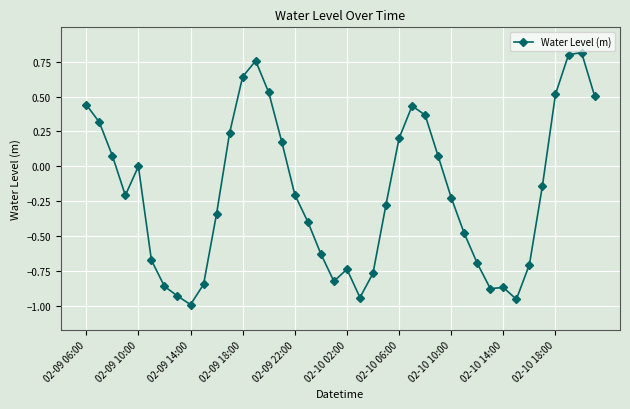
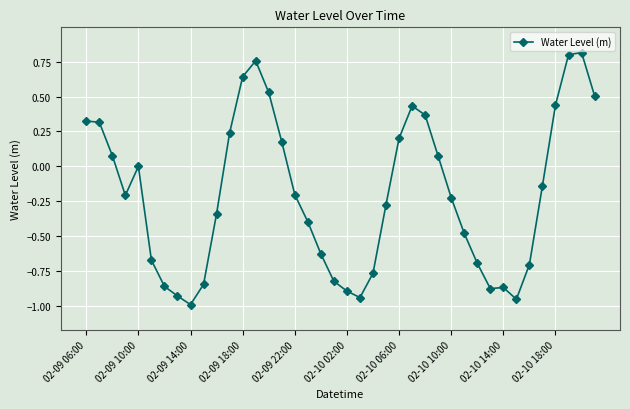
  {
-   "02-09 06:00": 0.44,
+   "02-09 06:00": 0.32,
    "02-09 10:00": 0.00,
    "02-09 14:00": -0.99,
    "02-09 18:00": 0.64,
    "02-09 22:00": -0.20,
-   "02-10 02:00": -0.74,
+   "02-10 02:00": -0.89,
    "02-10 06:00": 0.20,
    "02-10 10:00": -0.22,
    "02-10 14:00": -0.87,
-   "02-10 18:00": 0.52
+   "02-10 18:00": 0.44
  }
